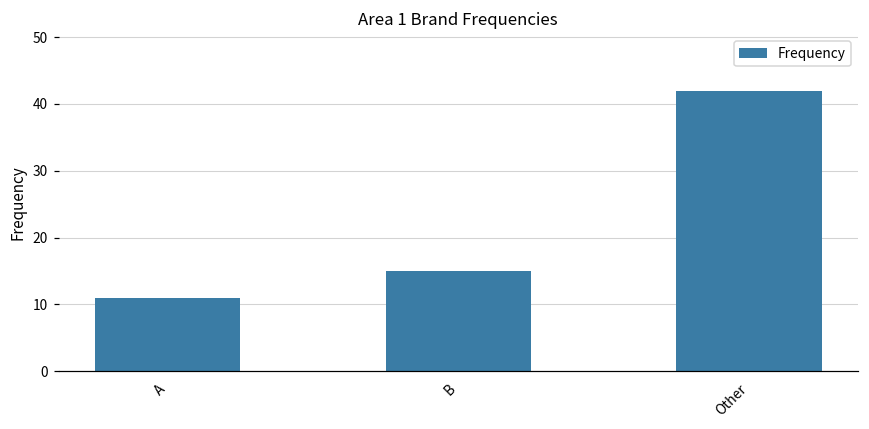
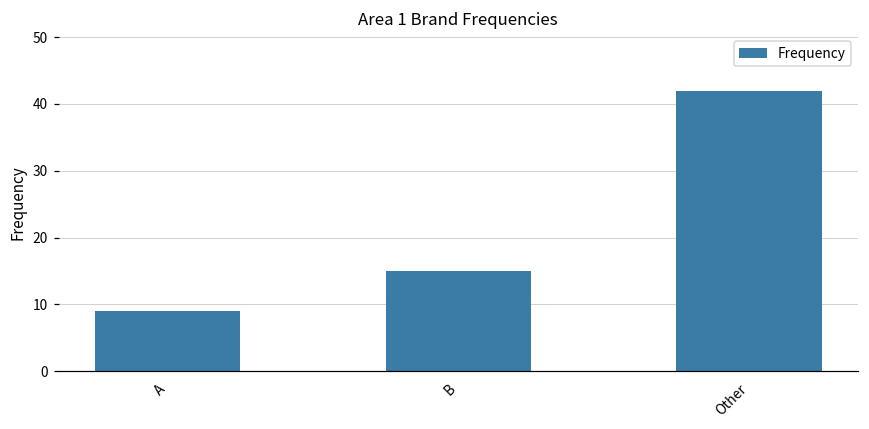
  {
-   "A": 11,
+   "A": 9,
    "B": 15,
    "Other": 42
  }
